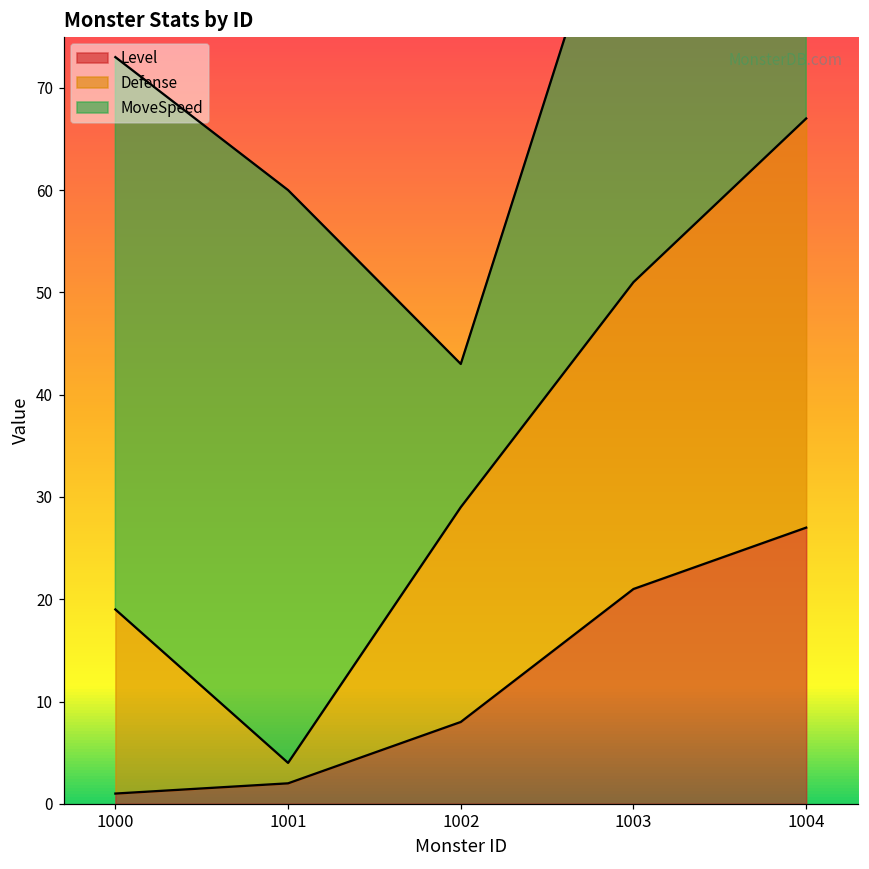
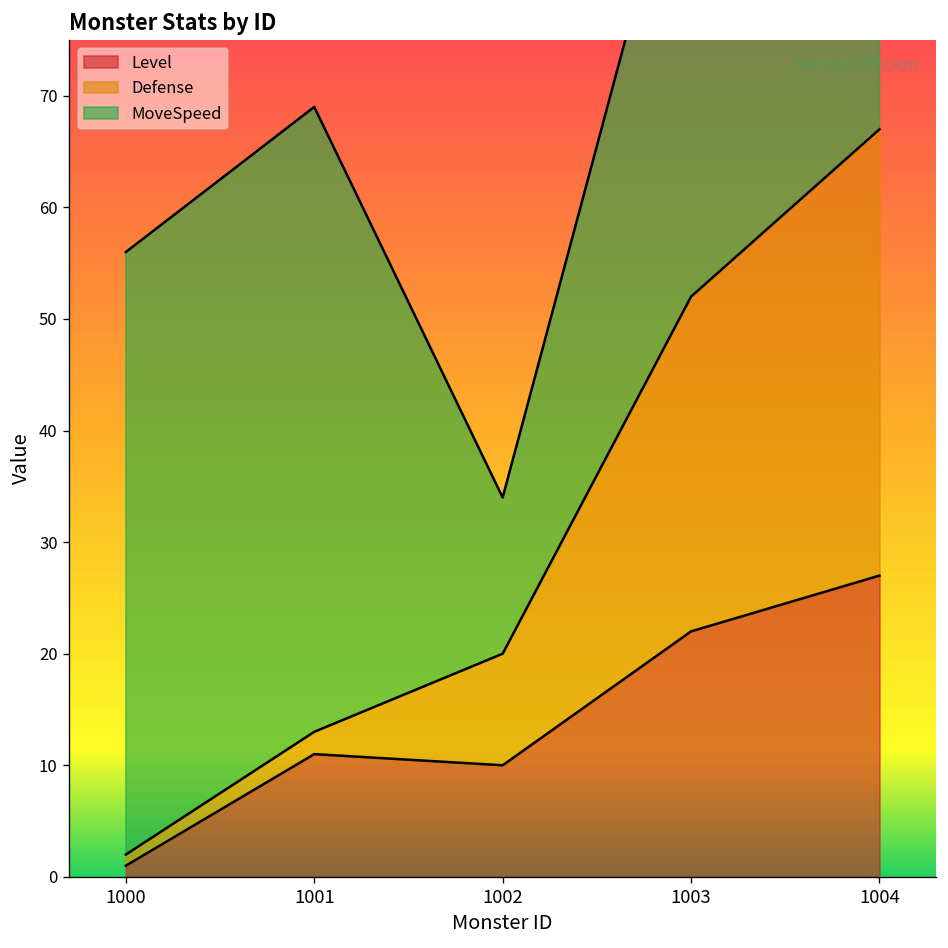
  {
    "Level": {
      "1000": 1,
-     "1001": 2,
-     "1002": 8,
-     "1003": 21,
+     "1001": 11,
+     "1002": 10,
+     "1003": 22,
      "1004": 27
    },
    "Defense": {
-     "1000": 18,
+     "1000": 1,
      "1001": 2,
-     "1002": 21,
+     "1002": 10,
      "1003": 30,
      "1004": 40
    },
    "MoveSpeed": {
      "1001": 56,
      "1002": 14
    }
  }
